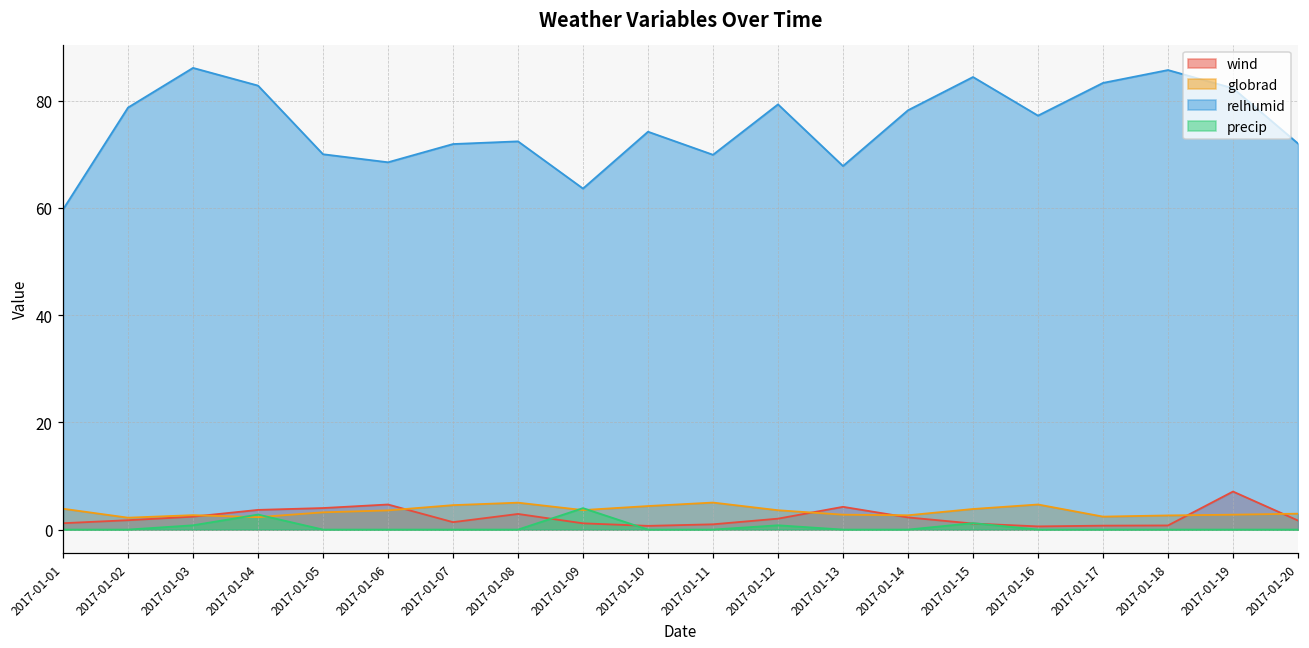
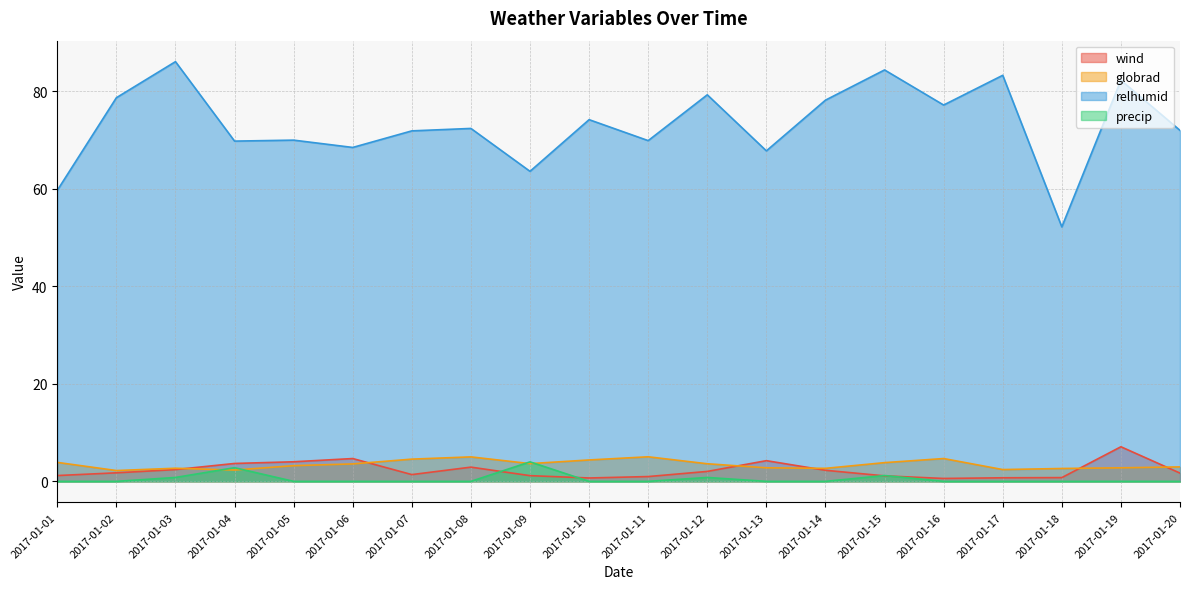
  {
    "wind": {
      "2017-01-01": 1,
      "2017-01-04": 4,
      "2017-01-05": 4,
      "2017-01-06": 5,
      "2017-01-07": 1,
      "2017-01-08": 3,
      "2017-01-09": 1,
      "2017-01-10": 1,
      "2017-01-11": 1,
      "2017-01-12": 2,
      "2017-01-13": 4,
      "2017-01-16": 1,
      "2017-01-17": 1,
      "2017-01-18": 1,
      "2017-01-19": 7,
      "2017-01-20": 2
    },
    "globrad": {
      "2017-01-01": 4,
      "2017-01-05": 3,
      "2017-01-06": 4,
      "2017-01-07": 5,
      "2017-01-08": 5,
      "2017-01-10": 4,
      "2017-01-11": 5,
      "2017-01-12": 4,
      "2017-01-13": 3,
      "2017-01-15": 4,
      "2017-01-16": 5,
      "2017-01-17": 2,
      "2017-01-18": 3,
      "2017-01-19": 3,
      "2017-01-20": 3
    },
    "relhumid": {
      "2017-01-01": 60,
      "2017-01-02": 79,
      "2017-01-03": 86,
-     "2017-01-04": 83,
+     "2017-01-04": 70,
      "2017-01-05": 70,
      "2017-01-06": 69,
      "2017-01-07": 72,
      "2017-01-08": 72,
      "2017-01-09": 64,
      "2017-01-10": 74,
      "2017-01-11": 70,
      "2017-01-12": 79,
      "2017-01-13": 68,
      "2017-01-14": 78,
      "2017-01-15": 84,
      "2017-01-16": 77,
      "2017-01-17": 83,
-     "2017-01-18": 86,
+     "2017-01-18": 52,
      "2017-01-20": 72
    },
    "precip": {
      "2017-01-01": 0,
      "2017-01-02": 0,
      "2017-01-03": 1,
      "2017-01-05": 0,
      "2017-01-06": 0,
      "2017-01-07": 0,
      "2017-01-08": 0,
      "2017-01-10": 0,
      "2017-01-11": 0,
      "2017-01-12": 1,
      "2017-01-13": 0,
      "2017-01-14": 0,
      "2017-01-16": 0,
      "2017-01-17": 0,
      "2017-01-18": 0,
      "2017-01-19": 0,
      "2017-01-20": 0
    }
  }
